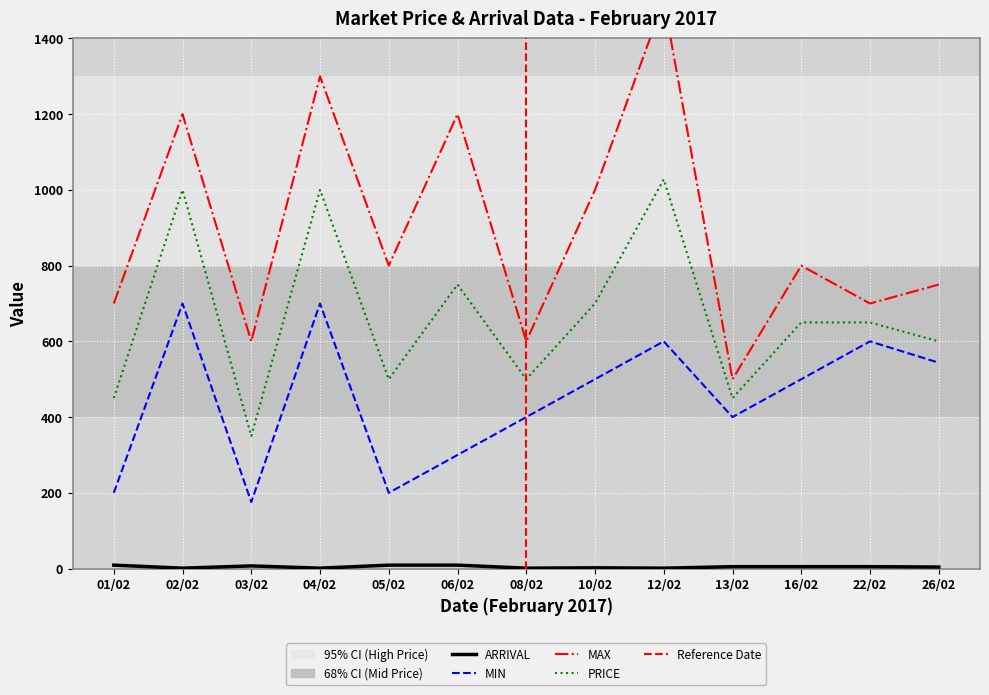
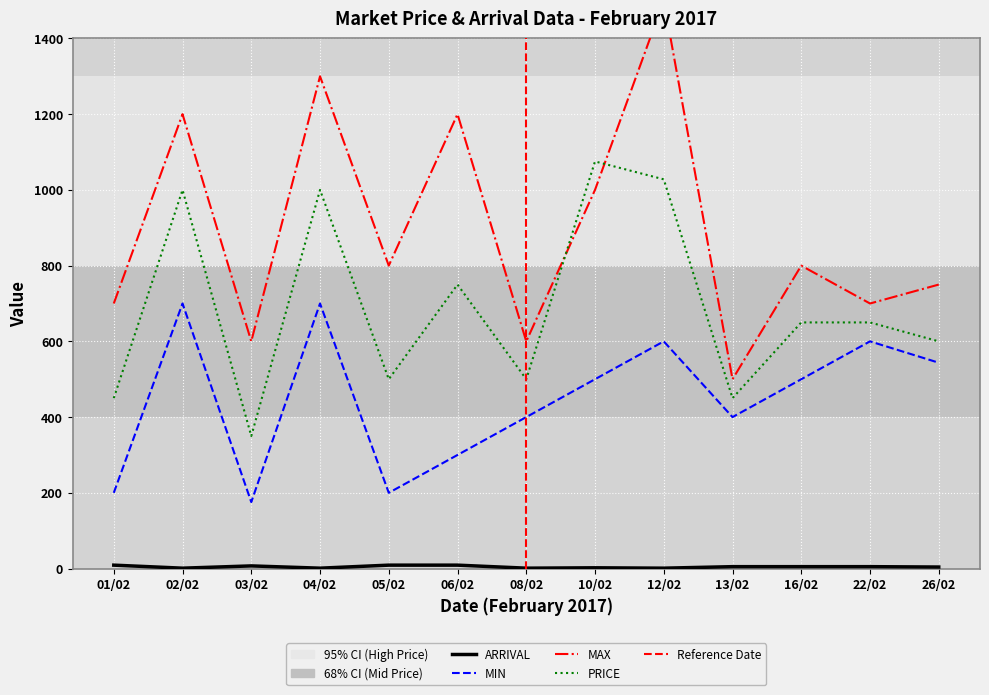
  {
    "ARRIVAL": {
      "01/02": 10,
      "02/02": 0,
      "03/02": 10,
      "04/02": 0,
      "05/02": 10,
      "06/02": 10,
      "08/02": 0,
      "10/02": 0,
      "12/02": 0,
      "13/02": 10,
      "16/02": 10,
      "22/02": 10,
      "26/02": 0
    },
    "MIN": {
      "01/02": 200,
      "02/02": 700,
      "03/02": 180,
      "04/02": 700,
      "05/02": 200,
      "06/02": 300,
      "08/02": 400,
      "10/02": 500,
      "12/02": 600,
      "13/02": 400,
      "16/02": 500,
      "22/02": 600,
      "26/02": 540
    },
    "MAX": {
      "01/02": 700,
      "02/02": 1200,
      "03/02": 600,
      "04/02": 1300,
      "05/02": 800,
      "06/02": 1200,
      "08/02": 600,
      "10/02": 1000,
      "13/02": 500,
      "16/02": 800,
      "22/02": 700,
      "26/02": 750
    },
    "PRICE": {
      "01/02": 450,
      "02/02": 1000,
      "03/02": 350,
      "04/02": 1000,
      "05/02": 500,
      "06/02": 750,
      "08/02": 500,
-     "10/02": 700,
+     "10/02": 1080,
      "12/02": 1030,
      "13/02": 450,
      "16/02": 650,
      "22/02": 650,
      "26/02": 600
    }
  }
